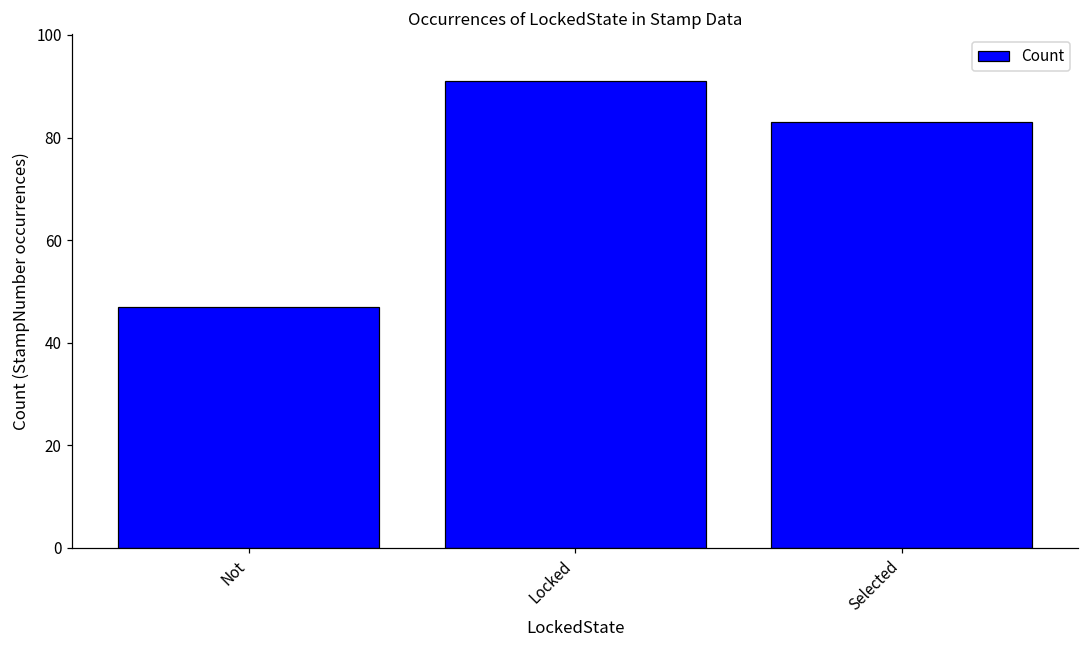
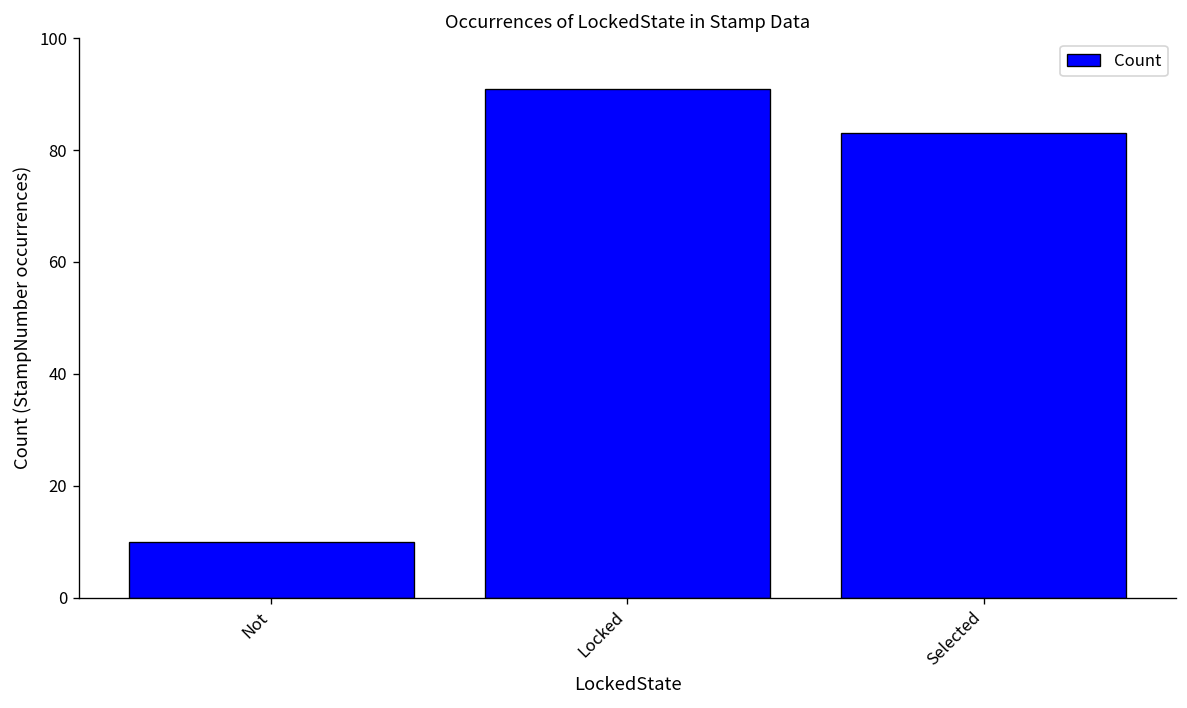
  {
-   "Not": 47,
+   "Not": 10,
    "Locked": 91,
    "Selected": 83
  }
